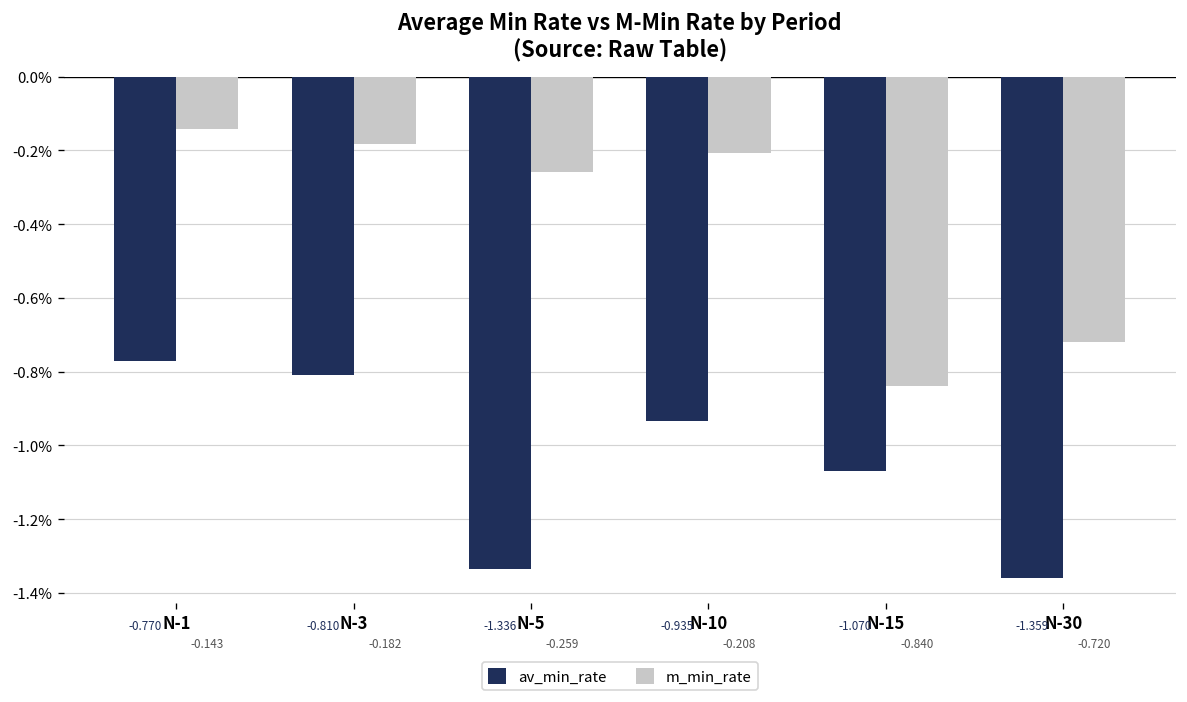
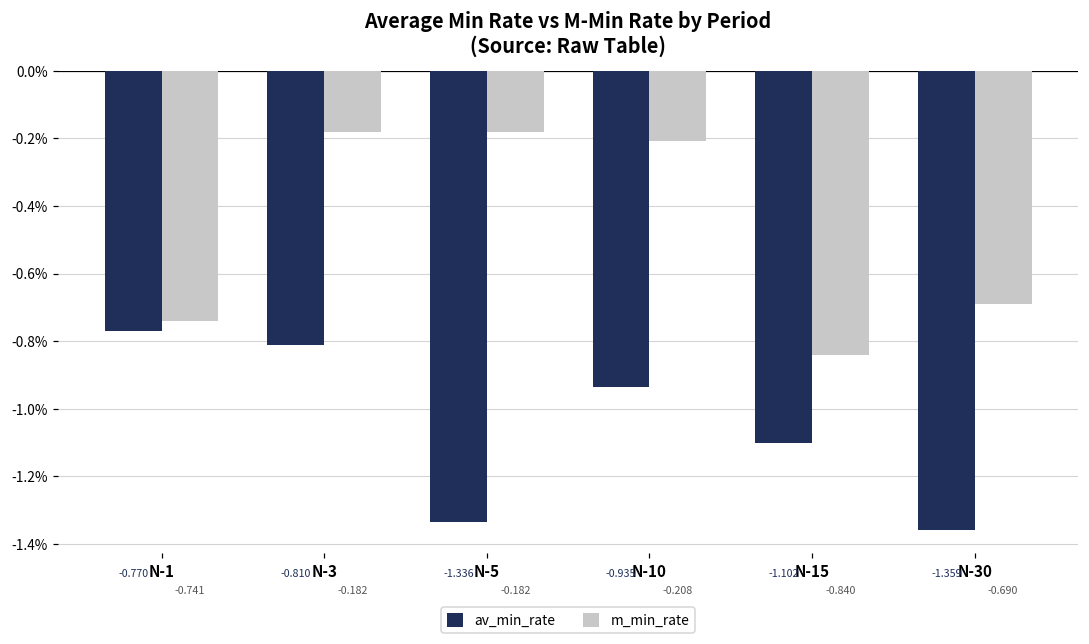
  {
    "av_min_rate": {
-     "N-15": -1.070
+     "N-15": -1.102
    },
    "m_min_rate": {
-     "N-1": -0.143,
-     "N-5": -0.259,
-     "N-30": -0.720
+     "N-1": -0.741,
+     "N-5": -0.182,
+     "N-30": -0.690
    }
  }
